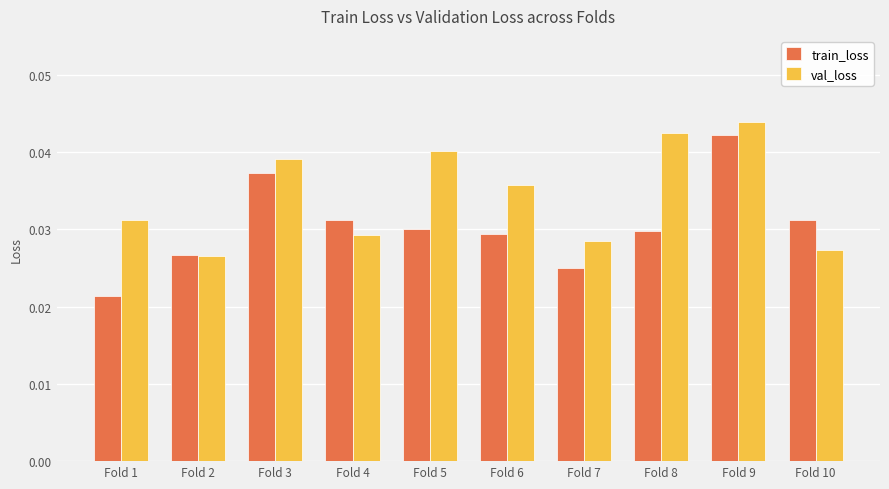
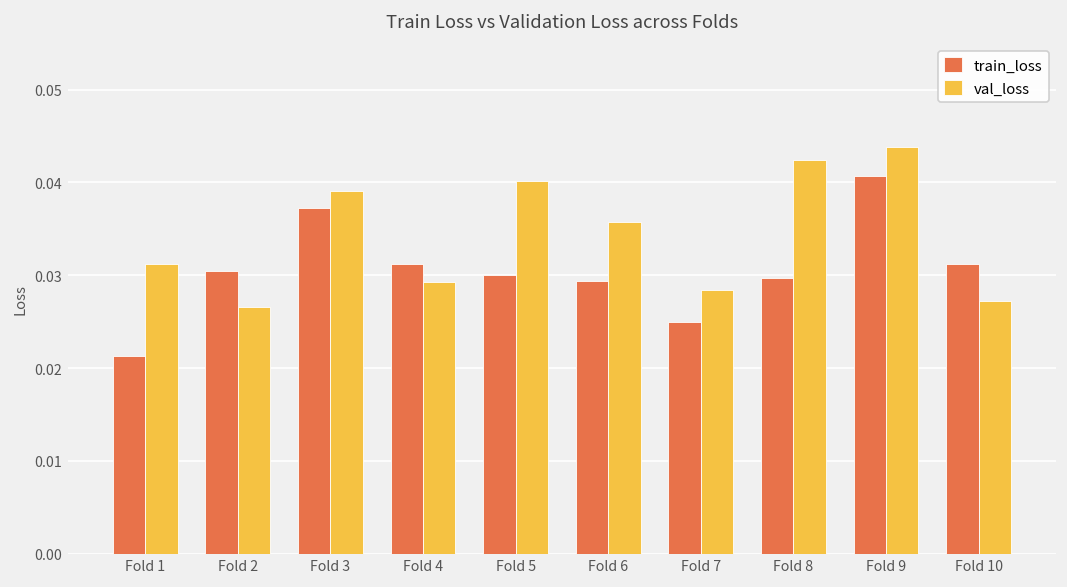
  {
    "train_loss": {
      "Fold 1": 0.021,
-     "Fold 2": 0.027,
+     "Fold 2": 0.030,
      "Fold 3": 0.037,
      "Fold 4": 0.031,
      "Fold 5": 0.030,
      "Fold 6": 0.029,
      "Fold 7": 0.025,
      "Fold 8": 0.030,
-     "Fold 9": 0.042,
+     "Fold 9": 0.041,
      "Fold 10": 0.031
    },
    "val_loss": {
      "Fold 1": 0.031,
      "Fold 2": 0.027,
      "Fold 3": 0.039,
      "Fold 4": 0.029,
      "Fold 5": 0.040,
      "Fold 6": 0.036,
      "Fold 7": 0.028,
      "Fold 8": 0.042,
      "Fold 9": 0.044,
      "Fold 10": 0.027
    }
  }
